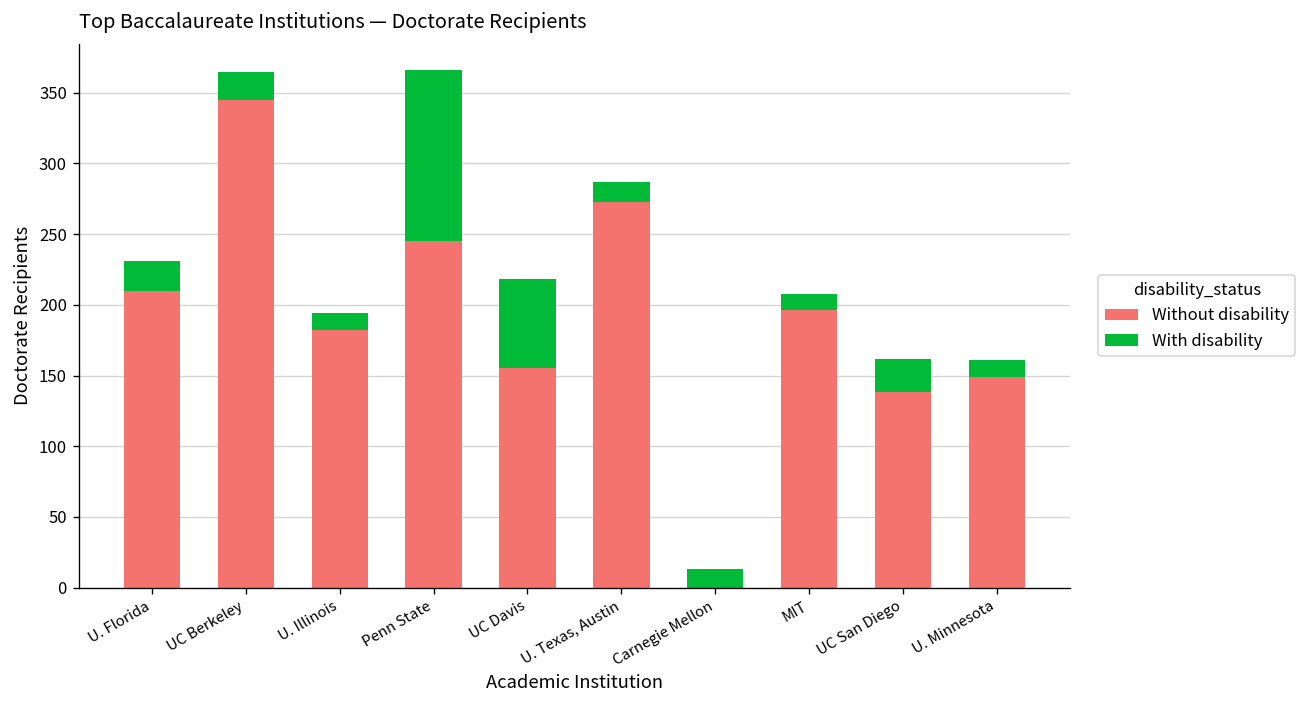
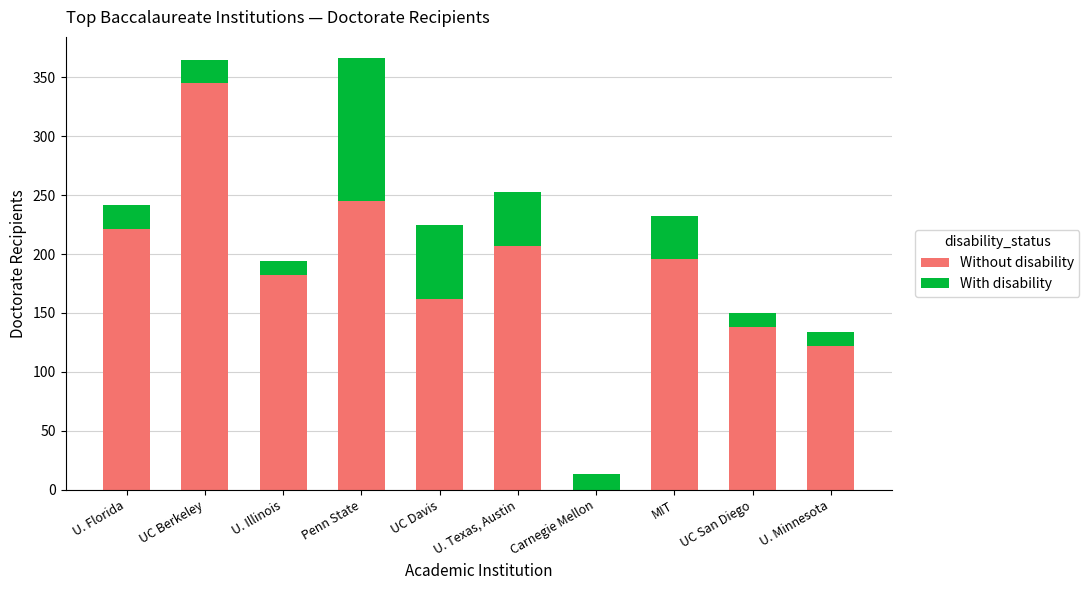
  {
    "Without disability": {
-     "U. Florida": 210,
+     "U. Florida": 221,
      "UC Berkeley": 345,
      "U. Illinois": 182,
      "Penn State": 245,
-     "UC Davis": 155,
-     "U. Texas, Austin": 273,
+     "UC Davis": 162,
+     "U. Texas, Austin": 207,
      "Carnegie Mellon": 0,
      "MIT": 196,
      "UC San Diego": 138,
-     "U. Minnesota": 149
+     "U. Minnesota": 122
    },
    "With disability": {
      "U. Florida": 21,
      "UC Berkeley": 20,
      "U. Illinois": 12,
      "Penn State": 121,
      "UC Davis": 63,
-     "U. Texas, Austin": 14,
+     "U. Texas, Austin": 46,
      "Carnegie Mellon": 13,
-     "MIT": 12,
-     "UC San Diego": 24,
+     "MIT": 36,
+     "UC San Diego": 12,
      "U. Minnesota": 12
    }
  }
